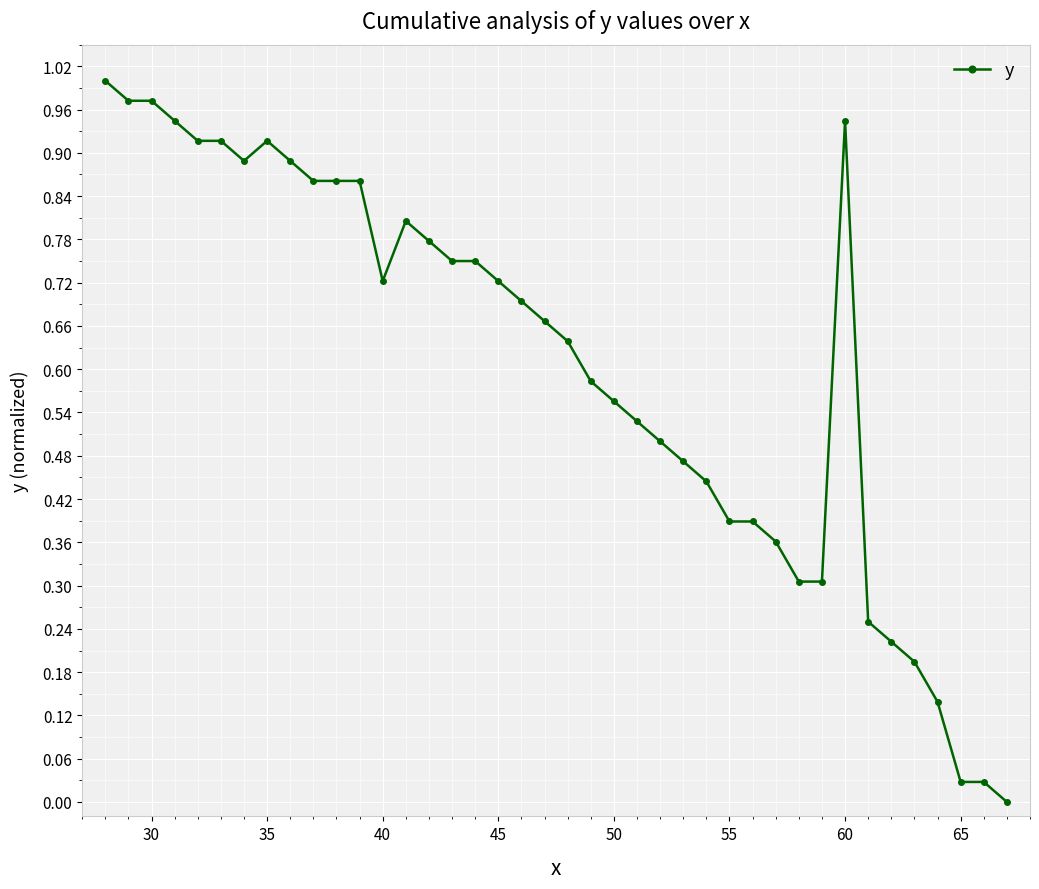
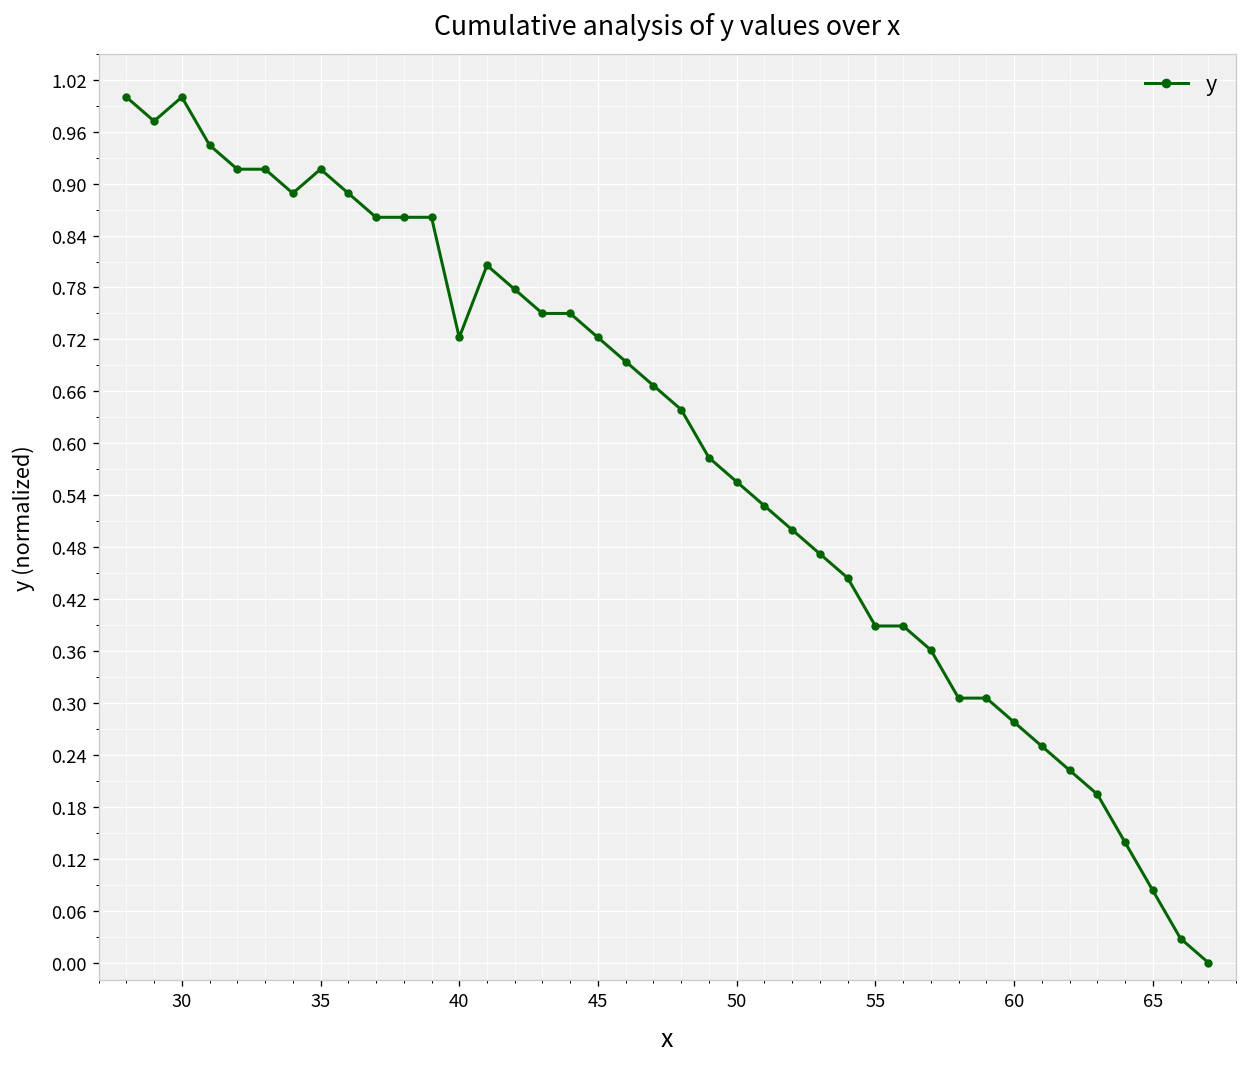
  {
-   "30": 0.97,
+   "30": 1.00,
    "35": 0.92,
    "40": 0.72,
    "45": 0.72,
    "50": 0.56,
    "55": 0.39,
-   "60": 0.94,
-   "65": 0.03
+   "60": 0.28,
+   "65": 0.08
  }
